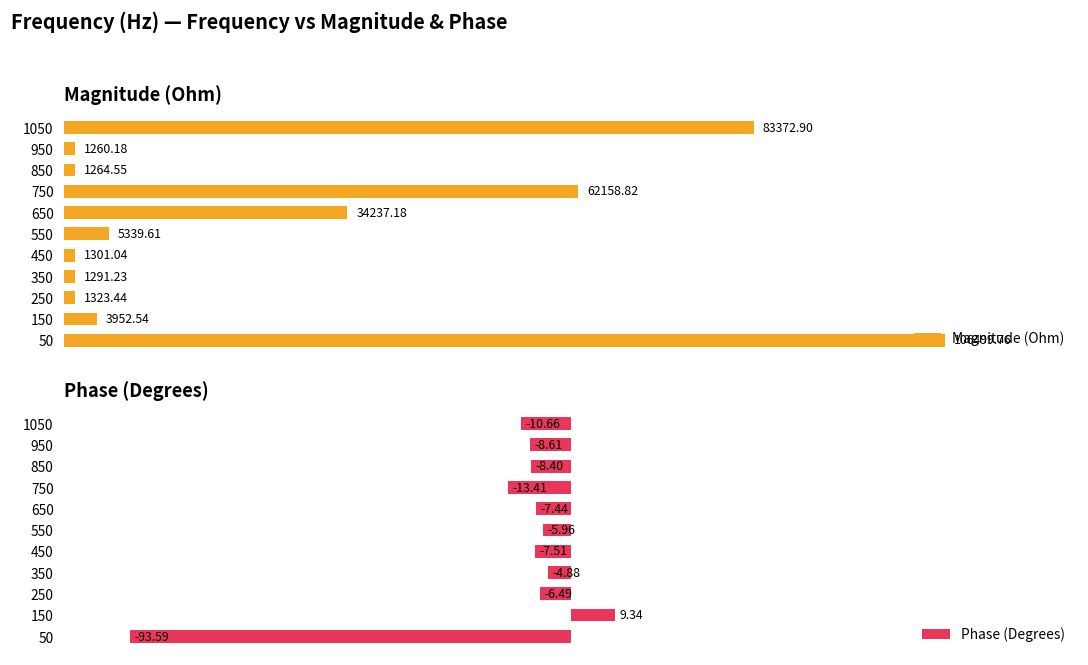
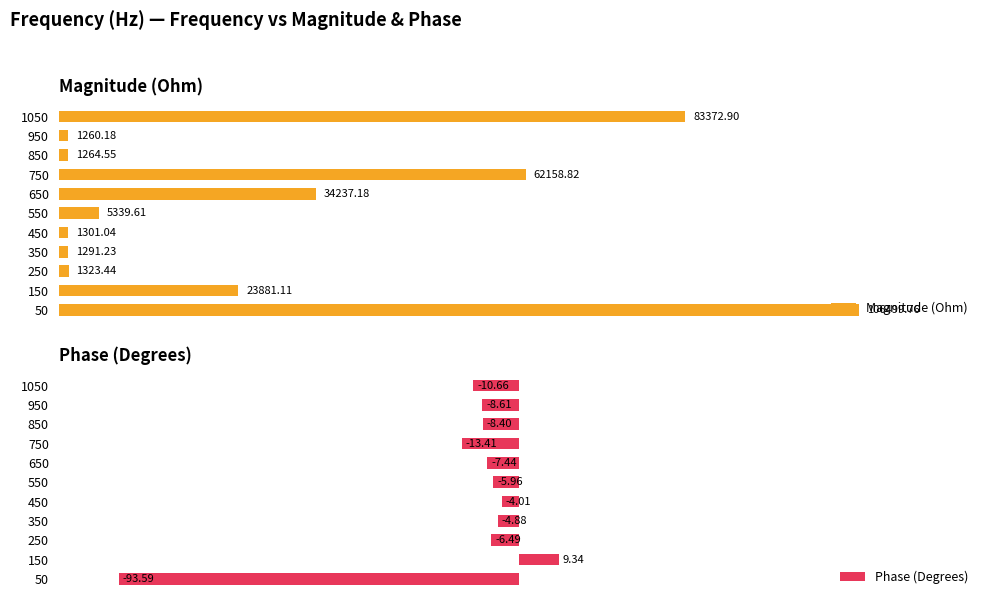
  {
    "Magnitude (Ohm)": {
      "1050": 83372.90,
      "950": 1260.18,
      "850": 1264.55,
      "750": 62158.82,
      "650": 34237.18,
      "550": 5339.61,
      "450": 1301.04,
      "350": 1291.23,
      "250": 1323.44,
-     "150": 3952.54,
+     "150": 23881.11,
      "50": 106499.76
    },
    "Phase (Degrees)": {
      "1050": -10.66,
      "950": -8.61,
      "850": -8.40,
      "750": -13.41,
      "650": -7.44,
      "550": -5.96,
-     "450": -7.51,
+     "450": -4.01,
      "350": -4.88,
      "250": -6.49,
      "150": 9.34,
      "50": -93.59
    }
  }
